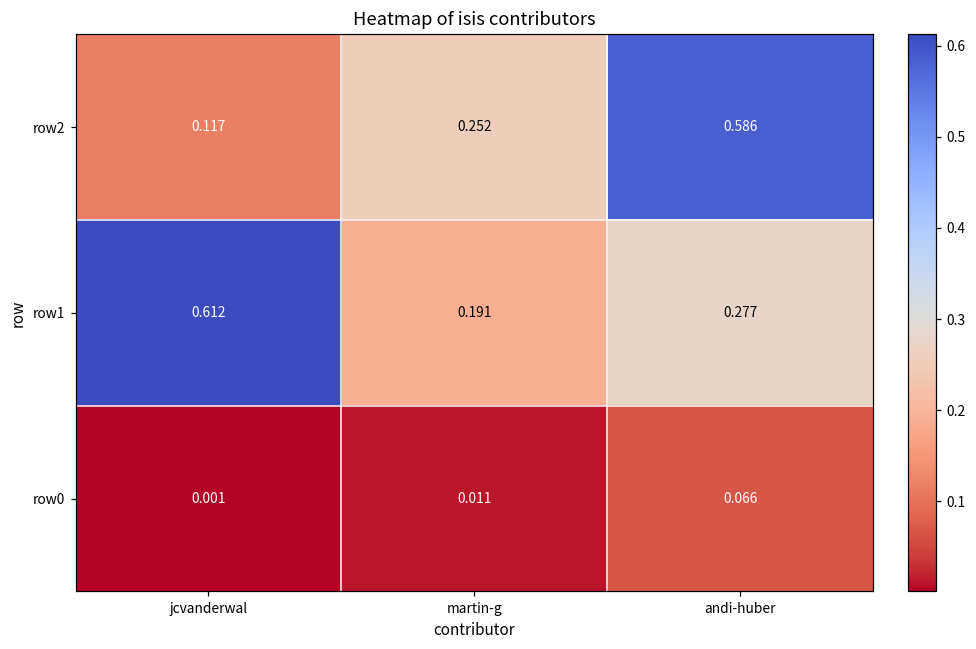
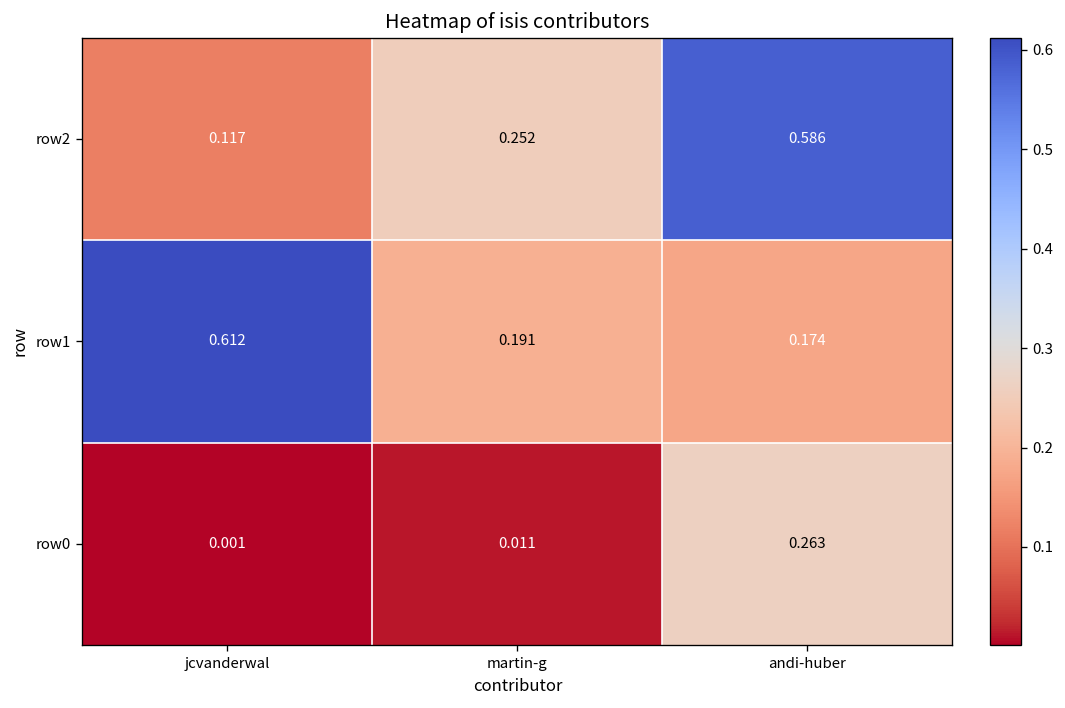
  {
    "row2": {
      "jcvanderwal": 0.117,
      "martin-g": 0.252,
      "andi-huber": 0.586
    },
    "row1": {
      "jcvanderwal": 0.612,
      "martin-g": 0.191,
-     "andi-huber": 0.277
+     "andi-huber": 0.174
    },
    "row0": {
      "jcvanderwal": 0.001,
      "martin-g": 0.011,
-     "andi-huber": 0.066
+     "andi-huber": 0.263
    }
  }
